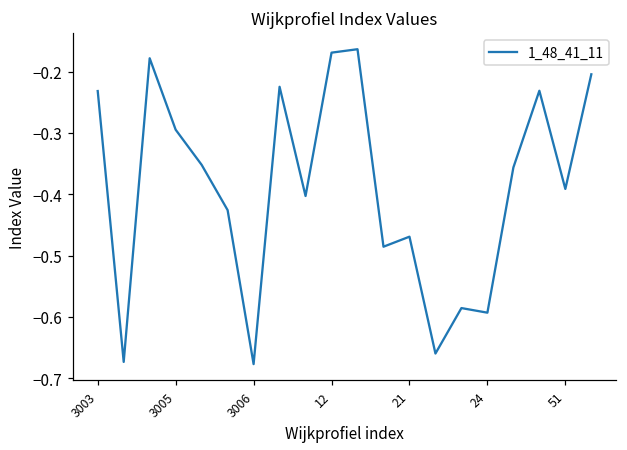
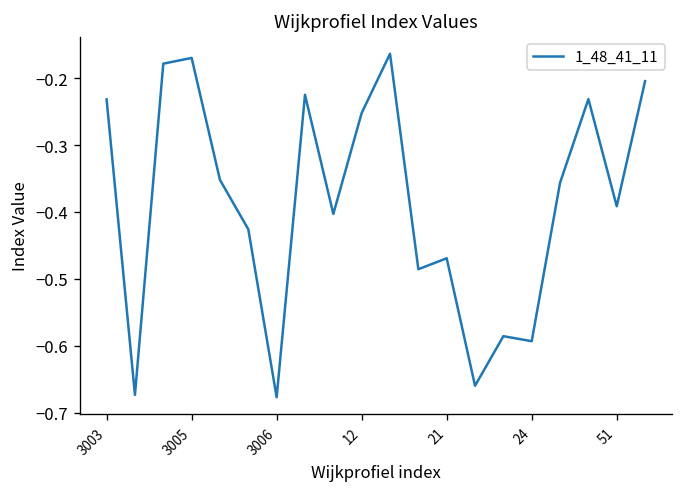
  {
    "3003": -0.23,
-   "3005": -0.29,
+   "3005": -0.17,
    "3006": -0.68,
-   "12": -0.17,
+   "12": -0.25,
    "21": -0.47,
    "24": -0.59,
    "51": -0.39
  }
